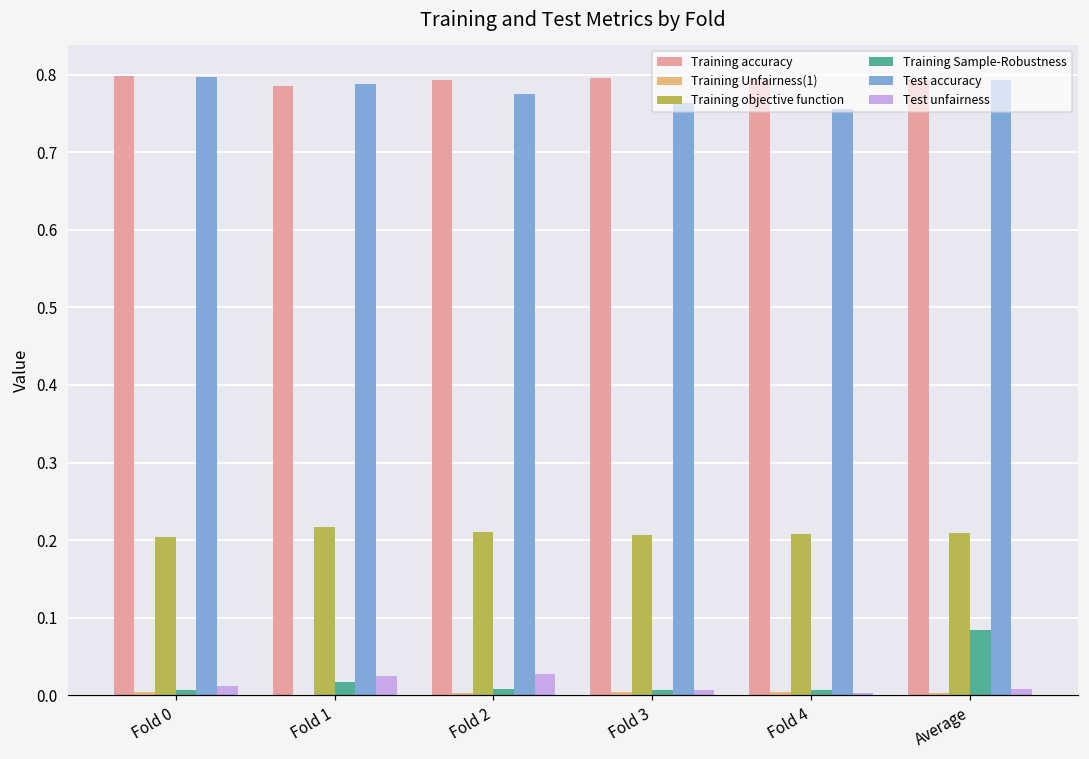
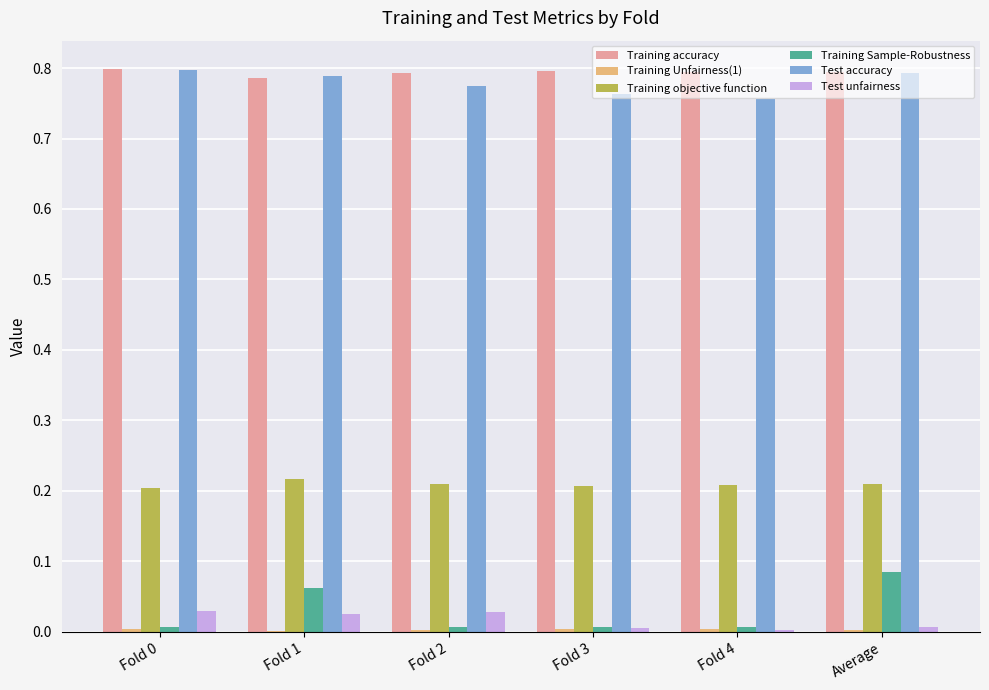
  {
    "Training objective function": {
      "Fold 0": 0.20,
      "Fold 1": 0.22,
      "Fold 2": 0.21,
      "Fold 3": 0.21,
      "Fold 4": 0.21,
      "Average": 0.21
    },
    "Training Sample-Robustness": {
      "Fold 0": 0.01,
-     "Fold 1": 0.02,
+     "Fold 1": 0.06,
      "Fold 2": 0.01,
      "Fold 3": 0.01,
      "Fold 4": 0.01,
      "Average": 0.08
    },
    "Test accuracy": {
      "Fold 0": 0.80,
      "Fold 1": 0.79,
      "Fold 2": 0.77,
      "Fold 4": 0.76
    },
    "Test unfairness": {
-     "Fold 0": 0.01,
+     "Fold 0": 0.03,
      "Fold 1": 0.03,
      "Fold 2": 0.03,
      "Fold 3": 0.01,
      "Average": 0.01
    }
  }
